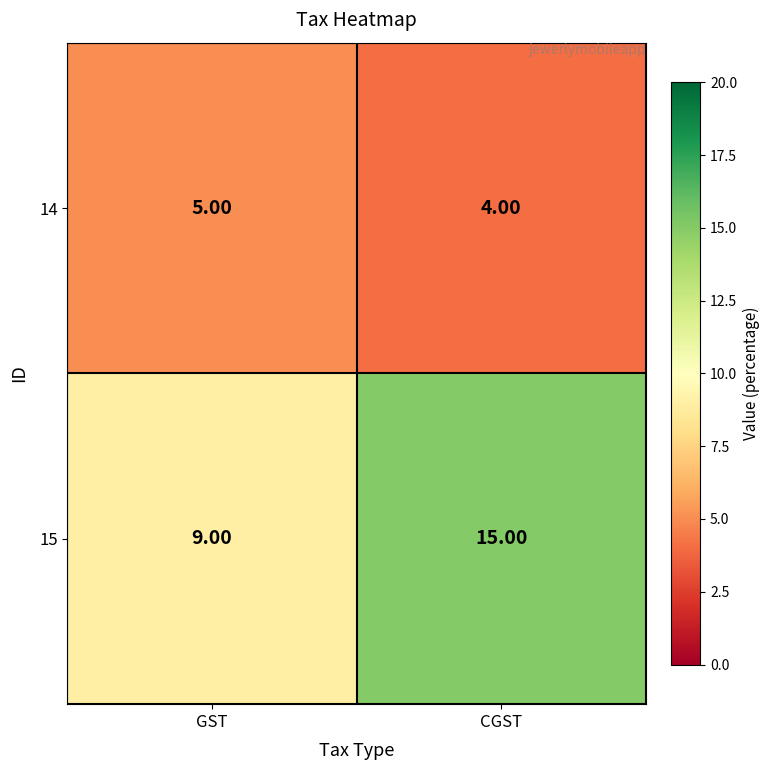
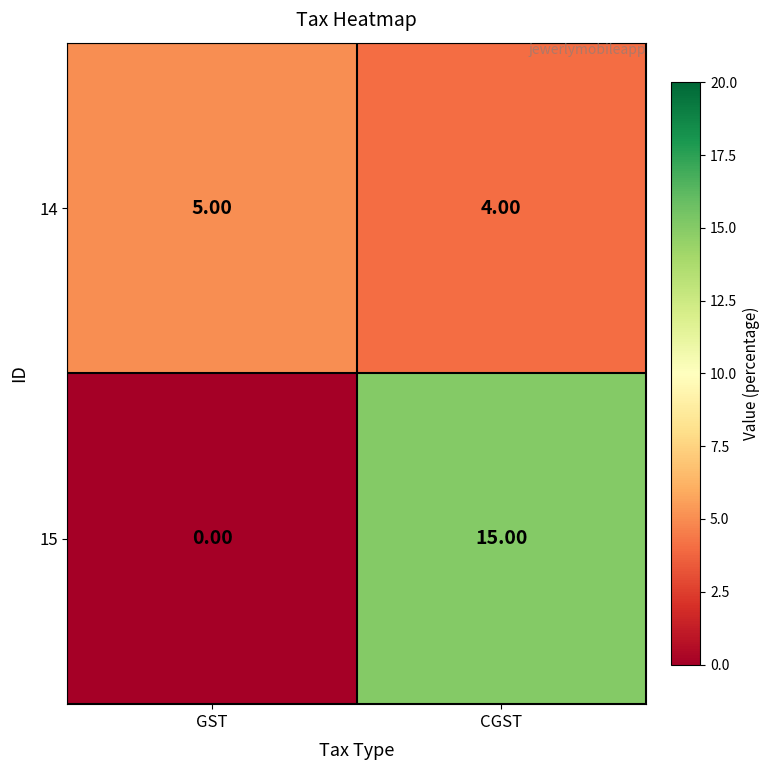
  {
    "14": {
      "GST": 5.00
    },
    "15": {
-     "GST": 9.00,
+     "GST": 0.00,
      "CGST": 15.00
    }
  }
